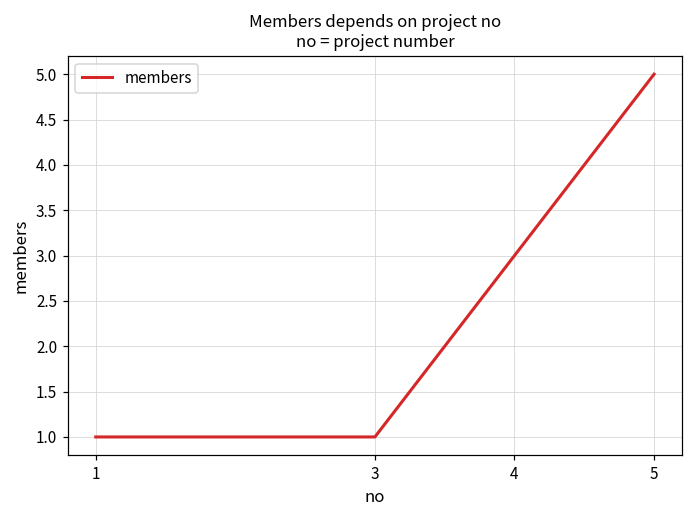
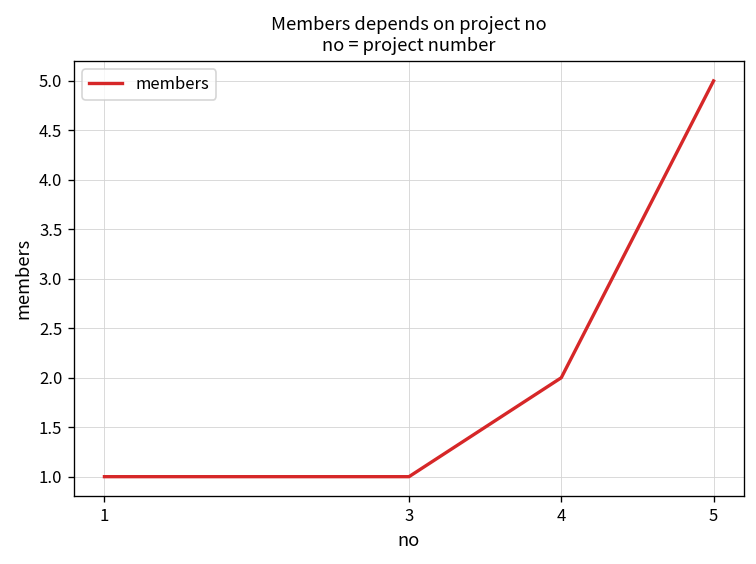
  {
    "1": 1,
    "3": 1,
-   "4": 3,
+   "4": 2,
    "5": 5
  }
